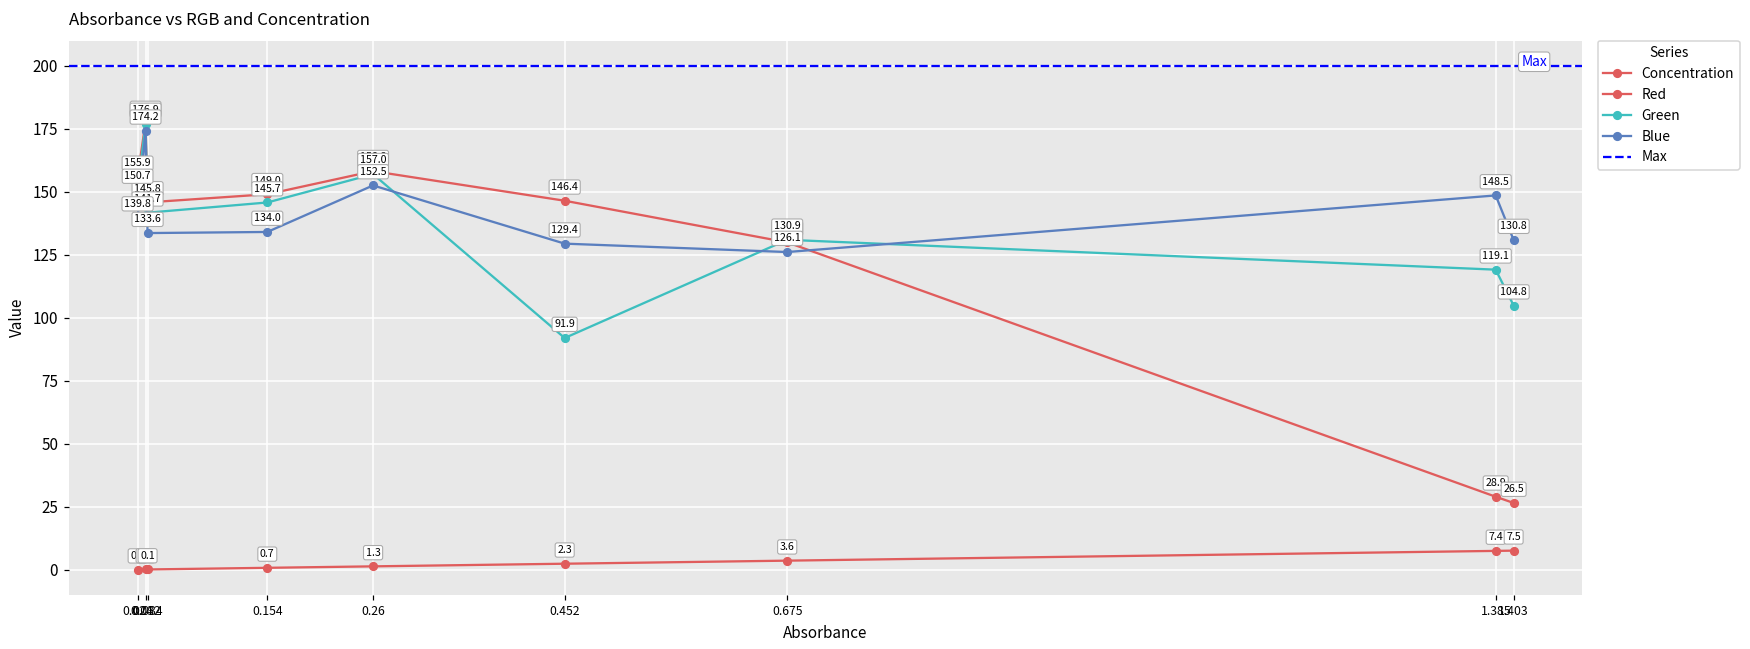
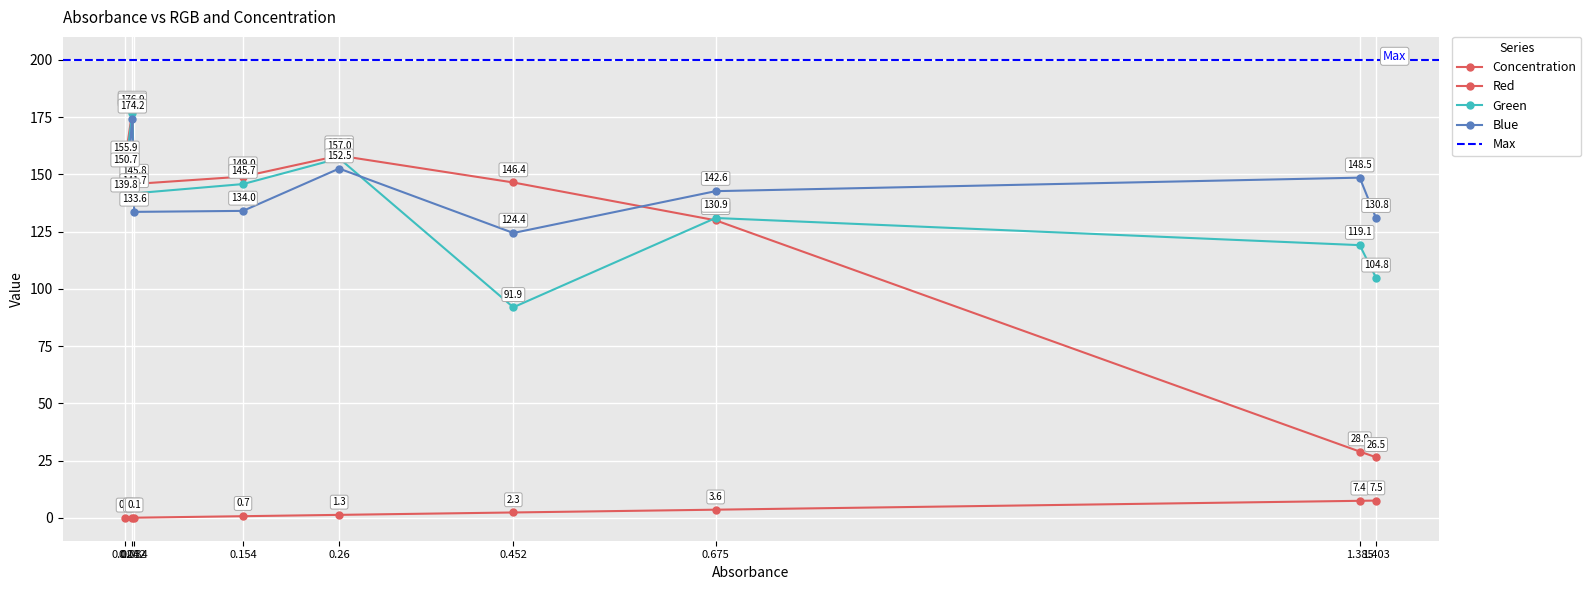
  {
    "Blue": {
-     "0.452": 129.4,
-     "0.675": 126.1
+     "0.452": 124.4,
+     "0.675": 142.6
    }
  }
